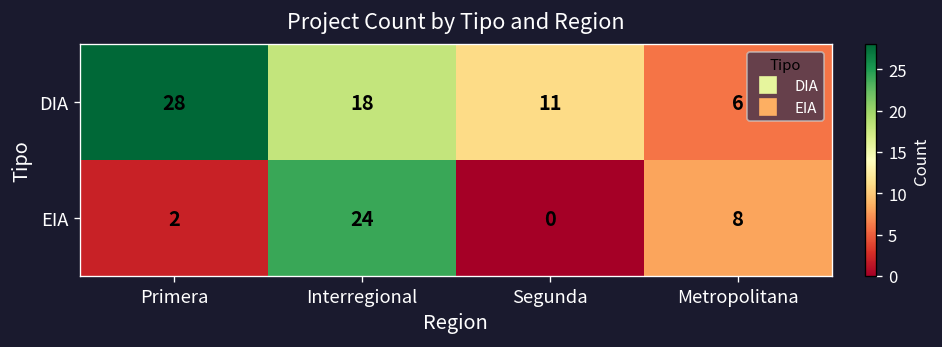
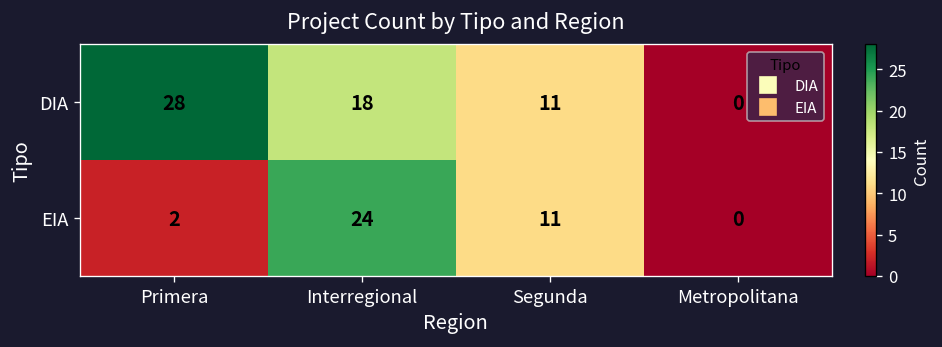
  {
    "DIA": {
      "Primera": 28,
      "Interregional": 18,
      "Segunda": 11,
-     "Metropolitana": 6
+     "Metropolitana": 0
    },
    "EIA": {
      "Primera": 2,
      "Interregional": 24,
-     "Segunda": 0,
-     "Metropolitana": 8
+     "Segunda": 11,
+     "Metropolitana": 0
    }
  }
